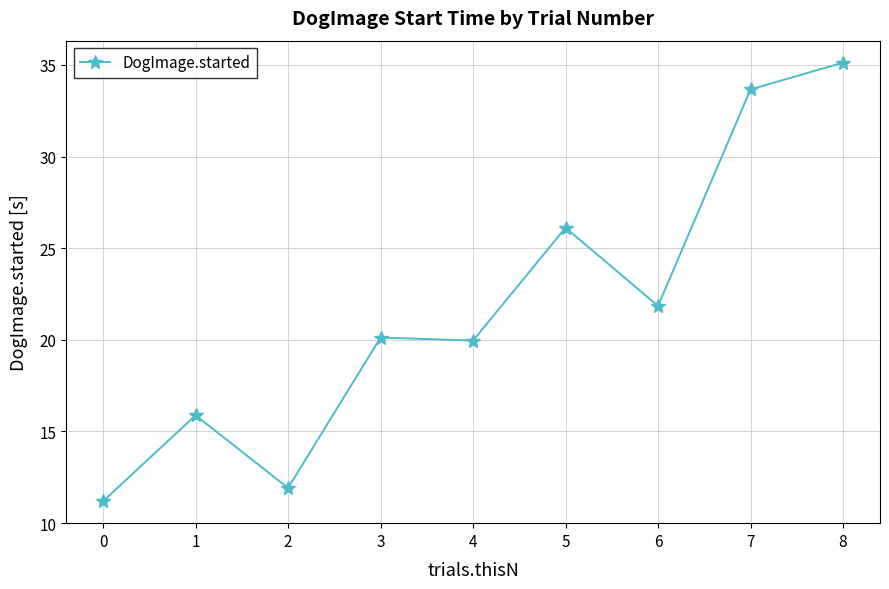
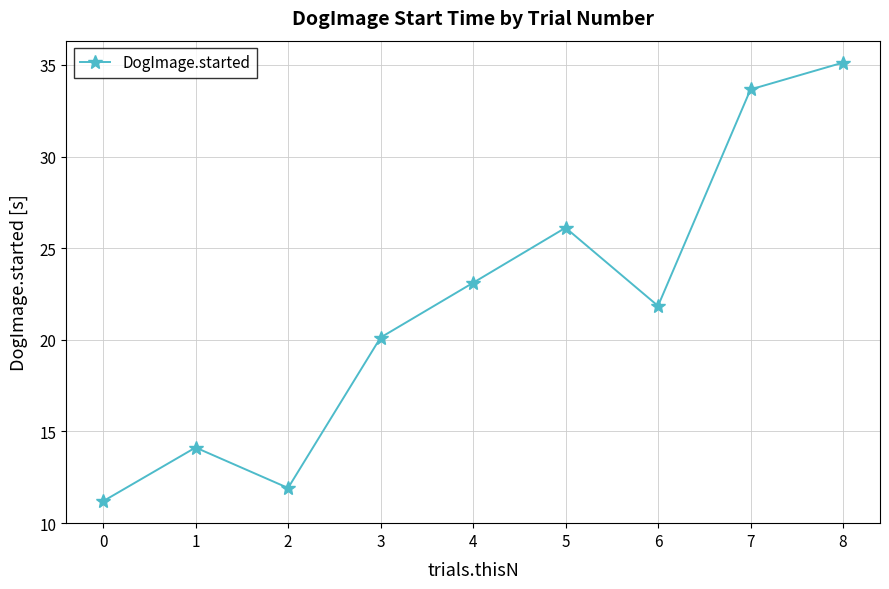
  {
    "0": 11.2,
-   "1": 15.9,
+   "1": 14.1,
    "2": 11.9,
    "3": 20.1,
-   "4": 20.0,
+   "4": 23.1,
    "5": 26.1,
    "6": 21.8,
    "7": 33.7,
    "8": 35.1
  }
